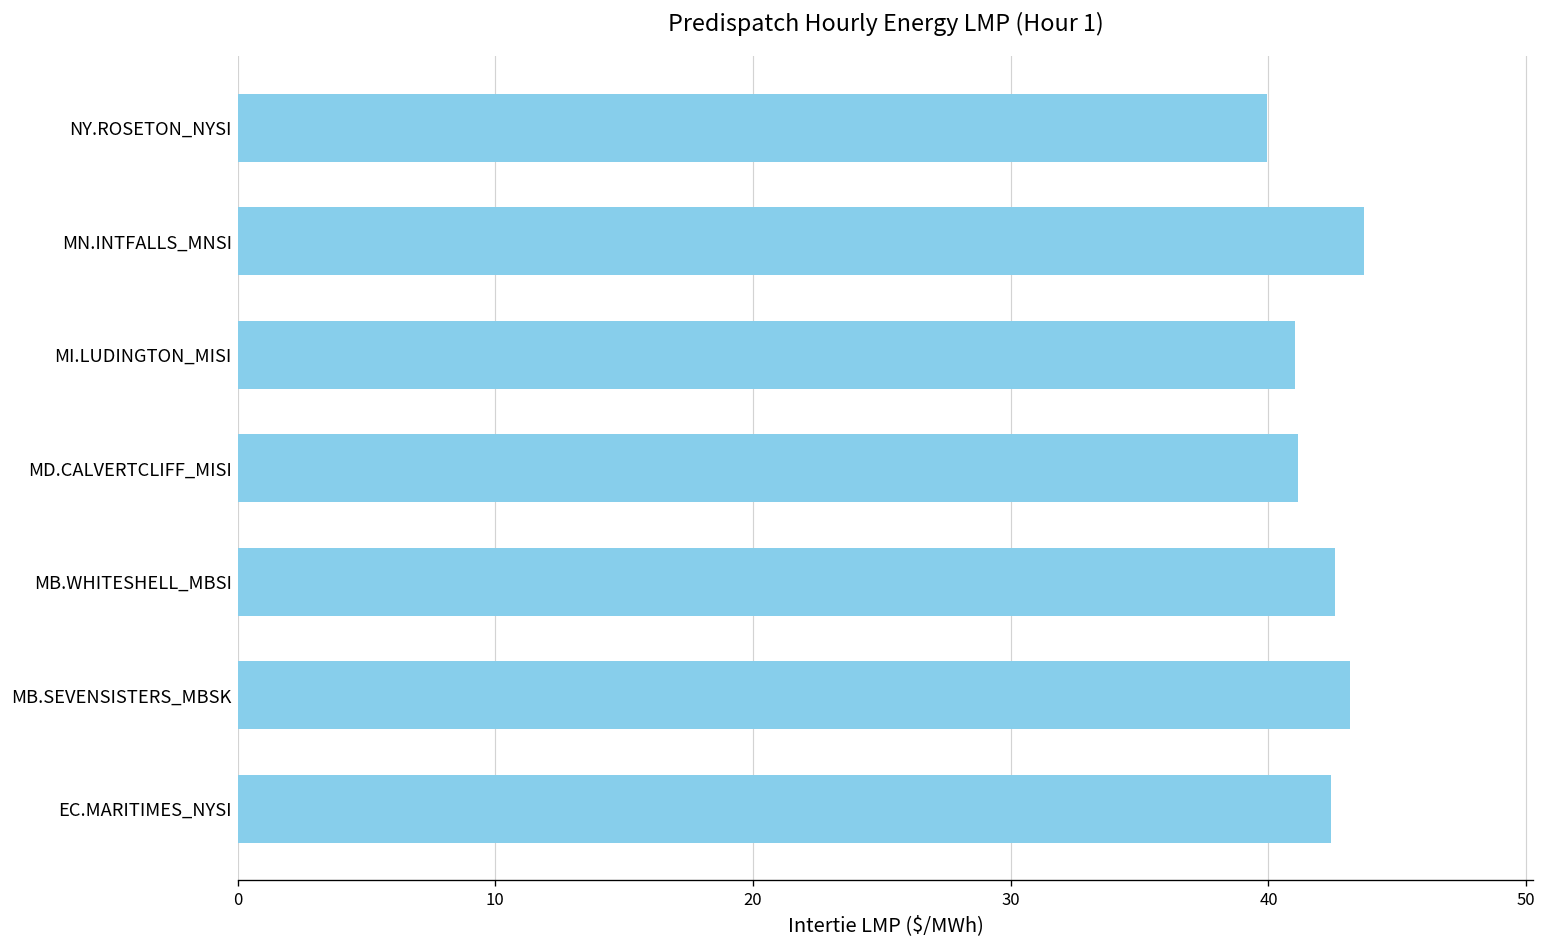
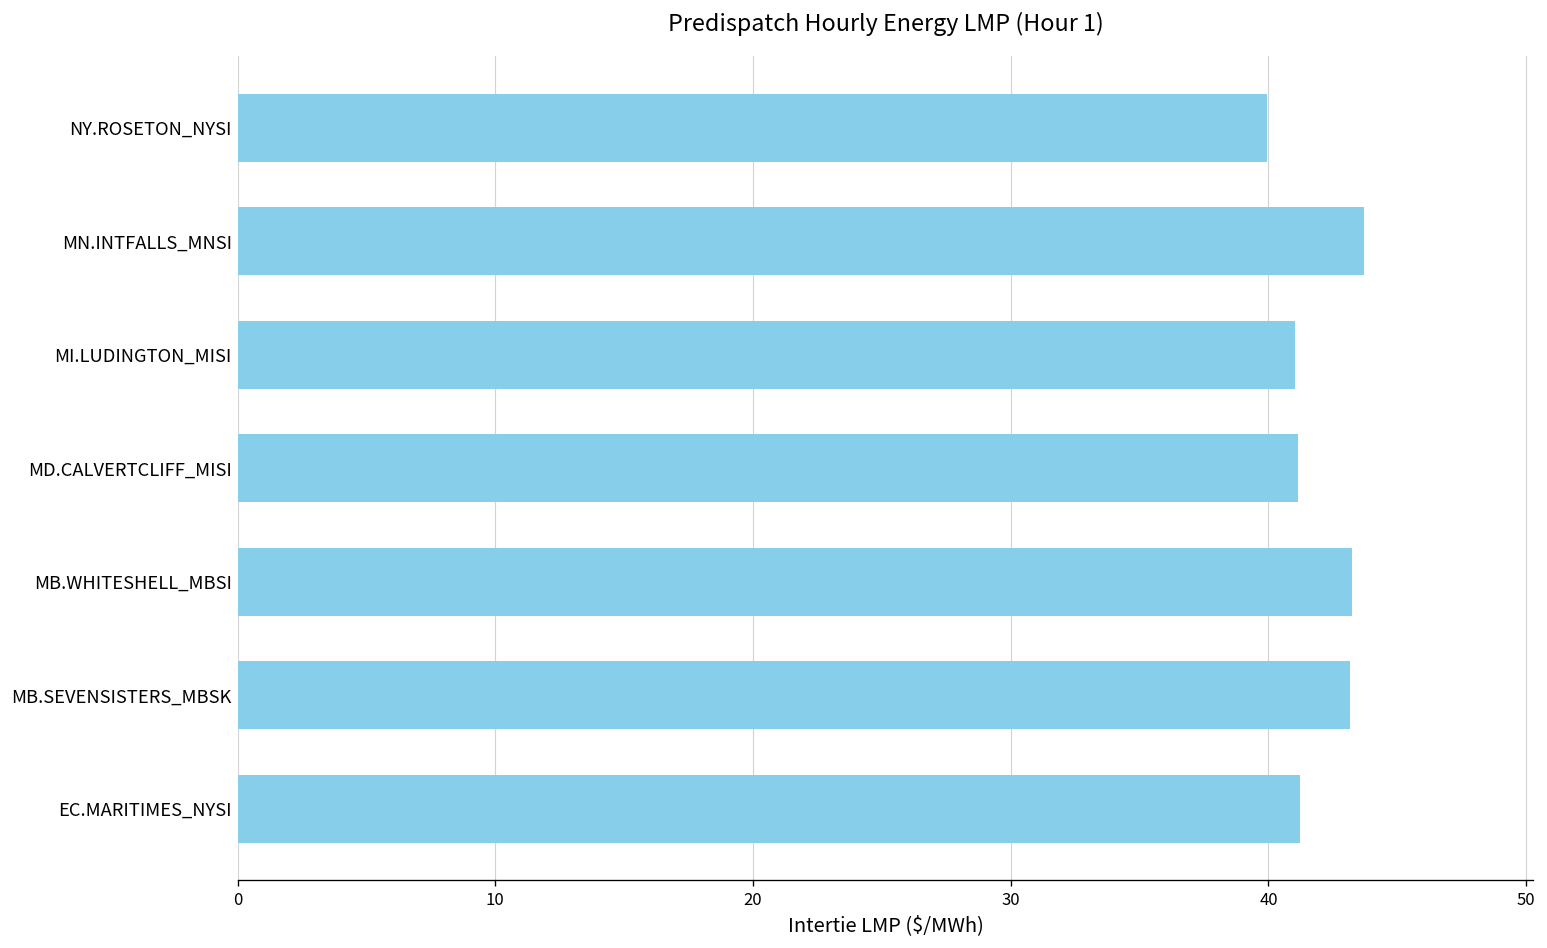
  {
    "NY.ROSETON_NYSI": 40.0,
    "MN.INTFALLS_MNSI": 43.7,
    "MI.LUDINGTON_MISI": 41.0,
    "MD.CALVERTCLIFF_MISI": 41.2,
-   "MB.WHITESHELL_MBSI": 42.6,
+   "MB.WHITESHELL_MBSI": 43.2,
    "MB.SEVENSISTERS_MBSK": 43.2,
-   "EC.MARITIMES_NYSI": 42.4
+   "EC.MARITIMES_NYSI": 41.2
  }
